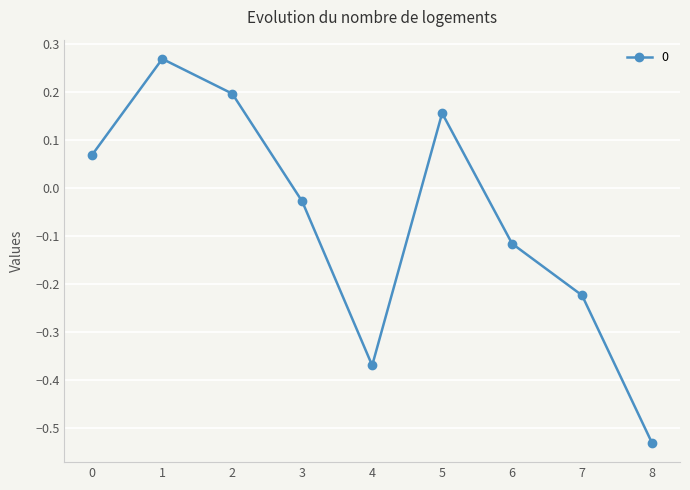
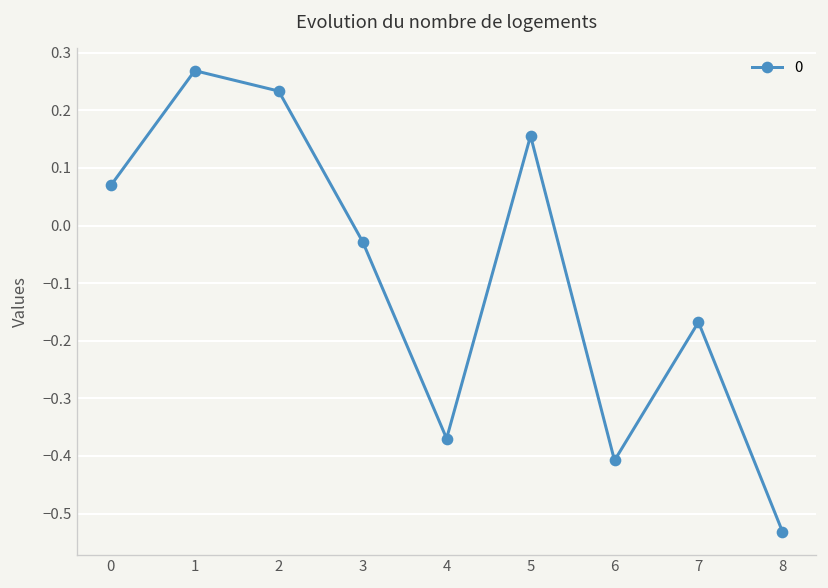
  {
    "0": 0.07,
    "1": 0.27,
-   "2": 0.20,
+   "2": 0.23,
    "3": -0.03,
    "4": -0.37,
    "5": 0.16,
-   "6": -0.12,
-   "7": -0.22,
+   "6": -0.41,
+   "7": -0.17,
    "8": -0.53
  }
